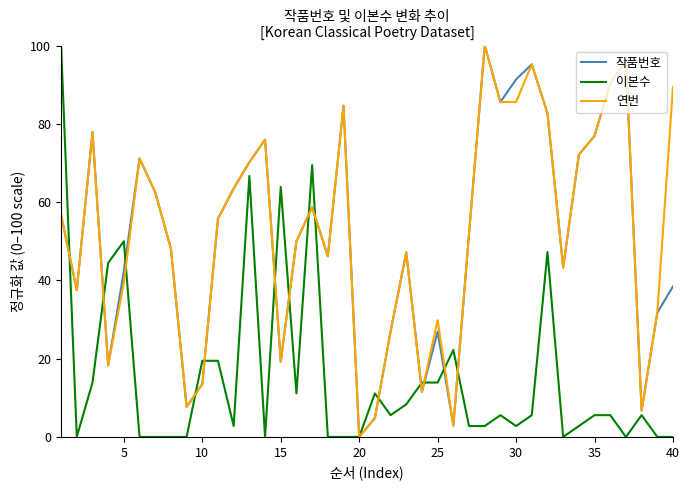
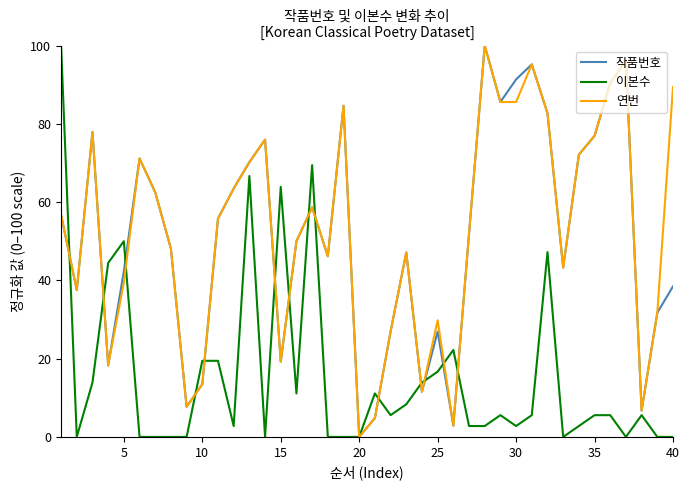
  {
    "작품번호": {
      "5": 42,
      "25": 27,
      "30": 91,
      "40": 38
    },
    "이본수": {
      "5": 50,
      "10": 19,
      "15": 64,
-     "25": 14,
+     "25": 17,
      "30": 3,
      "35": 6,
      "40": 0
    },
    "연번": {
      "5": 39,
      "25": 30,
      "30": 86,
      "40": 89
    }
  }
